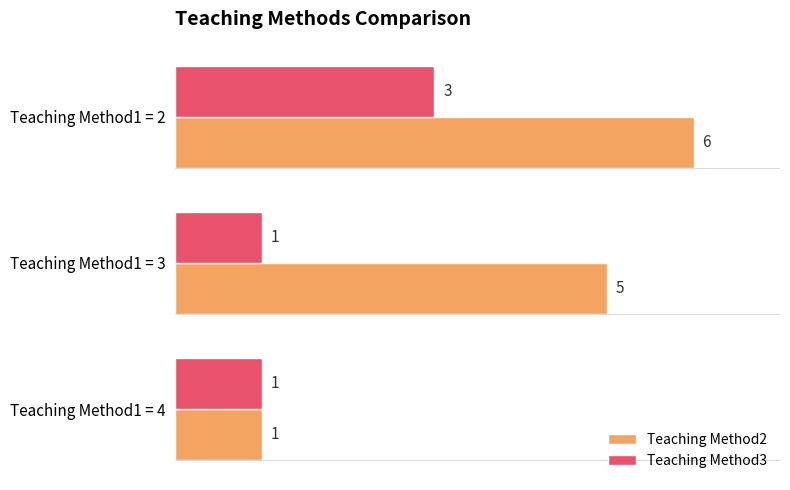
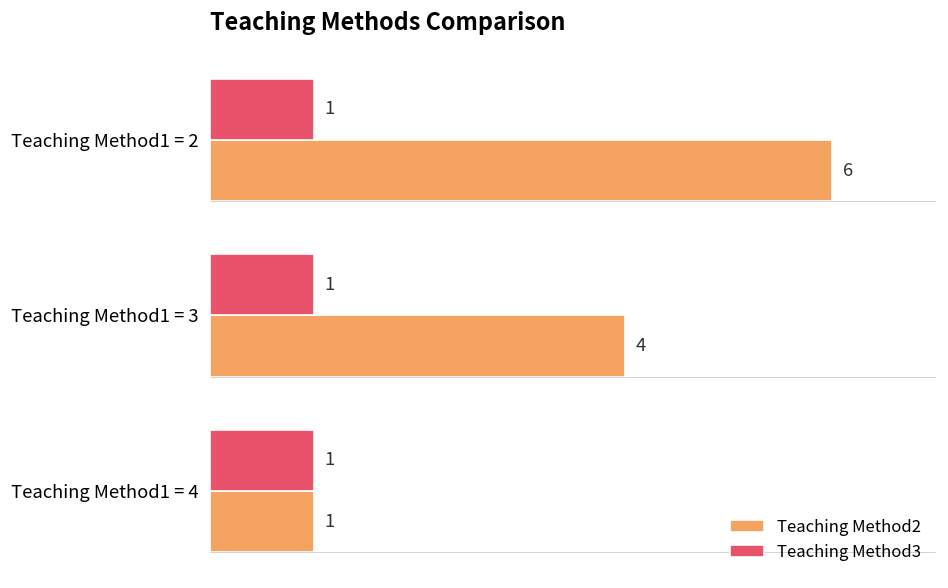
  {
    "Teaching Method2": {
      "Teaching Method1 = 2": 6,
-     "Teaching Method1 = 3": 5,
+     "Teaching Method1 = 3": 4,
      "Teaching Method1 = 4": 1
    },
    "Teaching Method3": {
-     "Teaching Method1 = 2": 3,
+     "Teaching Method1 = 2": 1,
      "Teaching Method1 = 3": 1,
      "Teaching Method1 = 4": 1
    }
  }
